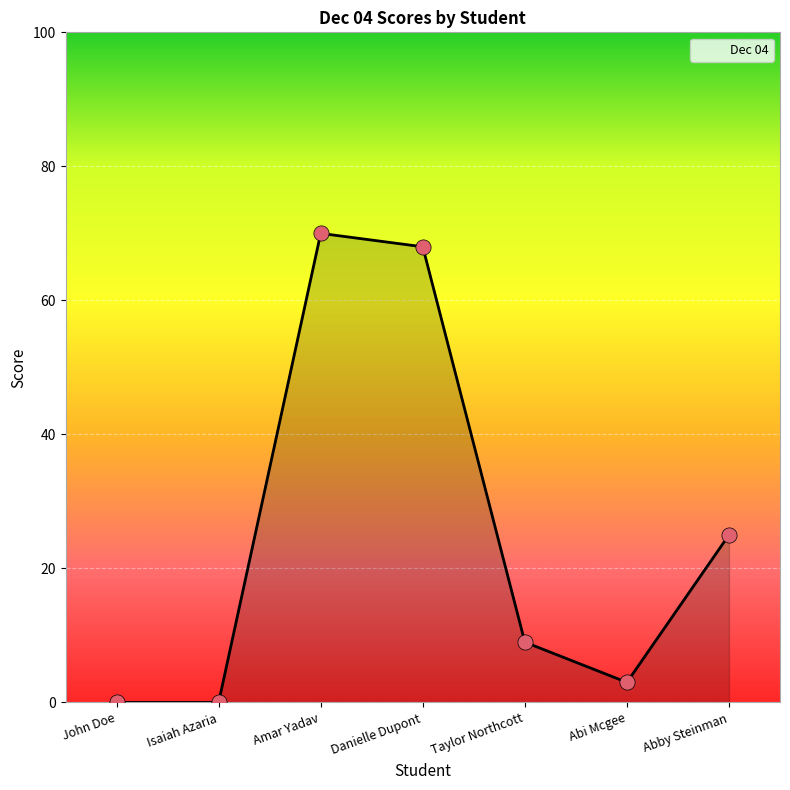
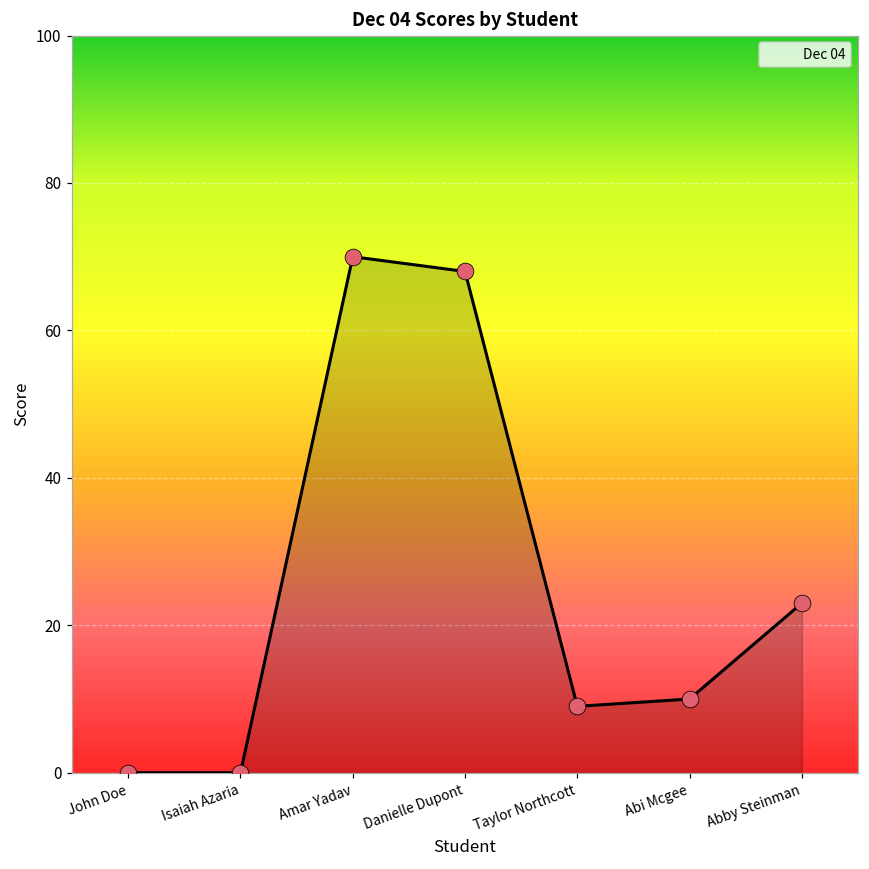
  {
    "John Doe": 0,
    "Isaiah Azaria": 0,
    "Amar Yadav": 70,
    "Danielle Dupont": 68,
    "Taylor Northcott": 9,
-   "Abi Mcgee": 3,
-   "Abby Steinman": 25
+   "Abi Mcgee": 10,
+   "Abby Steinman": 23
  }
